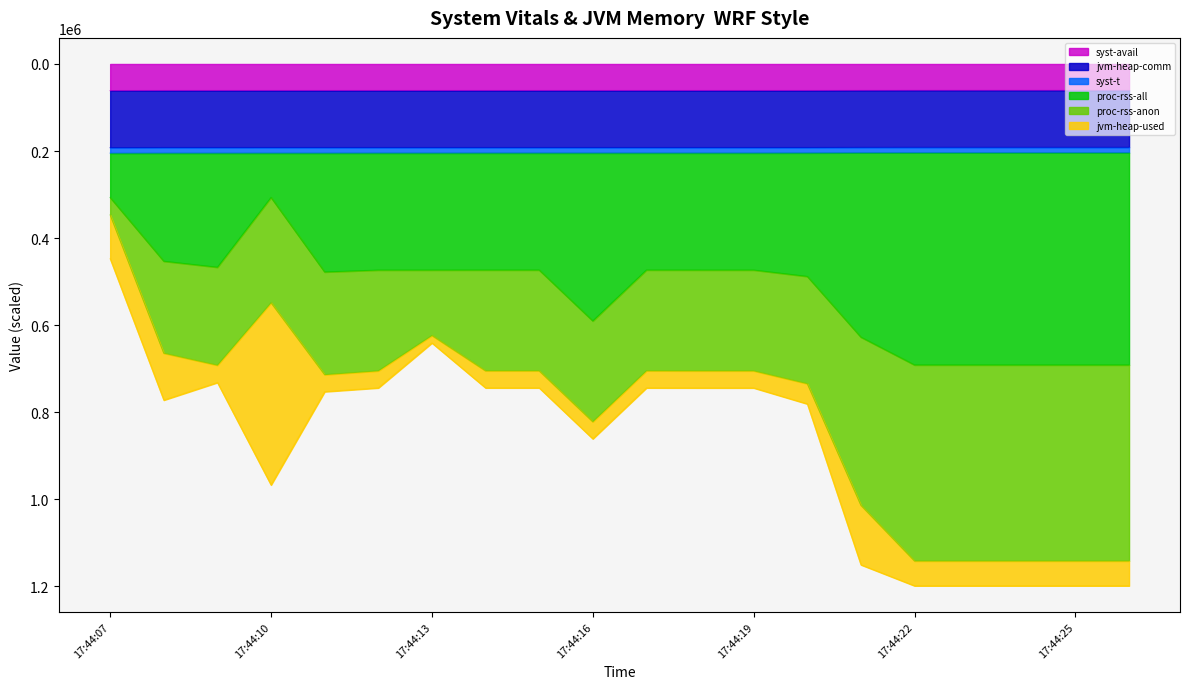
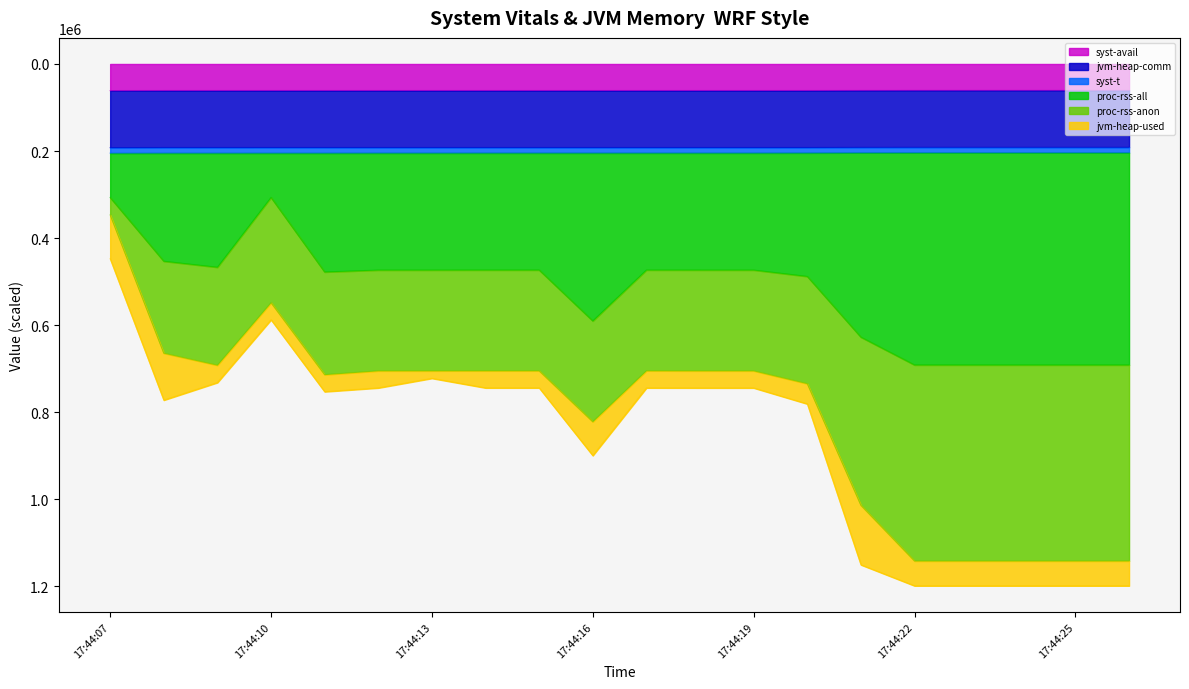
  {
    "syst-avail": {
      "17:44:07": 60000,
      "17:44:10": 60000,
      "17:44:13": 60000,
      "17:44:16": 60000,
      "17:44:19": 60000,
      "17:44:22": 60000
    },
    "jvm-heap-comm": {
      "17:44:07": 130000,
      "17:44:10": 130000,
      "17:44:13": 130000,
      "17:44:16": 130000,
      "17:44:19": 130000,
      "17:44:22": 130000,
      "17:44:25": 130000
    },
    "syst-t": {
      "17:44:07": 10000,
      "17:44:10": 10000,
      "17:44:13": 10000,
      "17:44:16": 10000,
      "17:44:19": 10000,
      "17:44:22": 10000,
      "17:44:25": 10000
    },
    "proc-rss-all": {
      "17:44:07": 100000,
      "17:44:10": 100000,
      "17:44:13": 270000,
      "17:44:16": 390000,
      "17:44:19": 270000,
      "17:44:22": 490000,
      "17:44:25": 490000
    },
    "proc-rss-anon": {
      "17:44:07": 40000,
      "17:44:10": 240000,
-     "17:44:13": 150000,
+     "17:44:13": 230000,
      "17:44:16": 230000,
      "17:44:19": 230000,
      "17:44:22": 450000,
      "17:44:25": 450000
    },
    "jvm-heap-used": {
      "17:44:07": 100000,
-     "17:44:10": 420000,
+     "17:44:10": 40000,
      "17:44:13": 20000,
-     "17:44:16": 40000,
+     "17:44:16": 80000,
      "17:44:19": 40000,
      "17:44:22": 60000,
      "17:44:25": 60000
    }
  }
